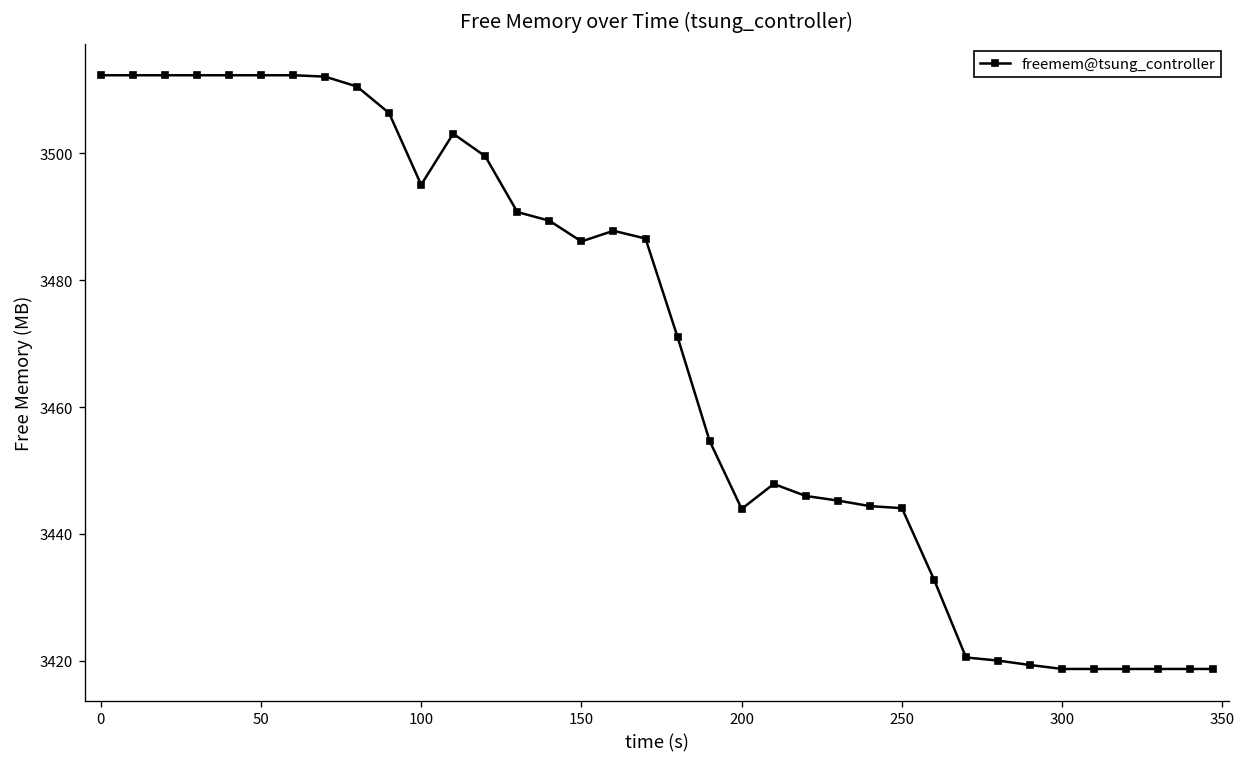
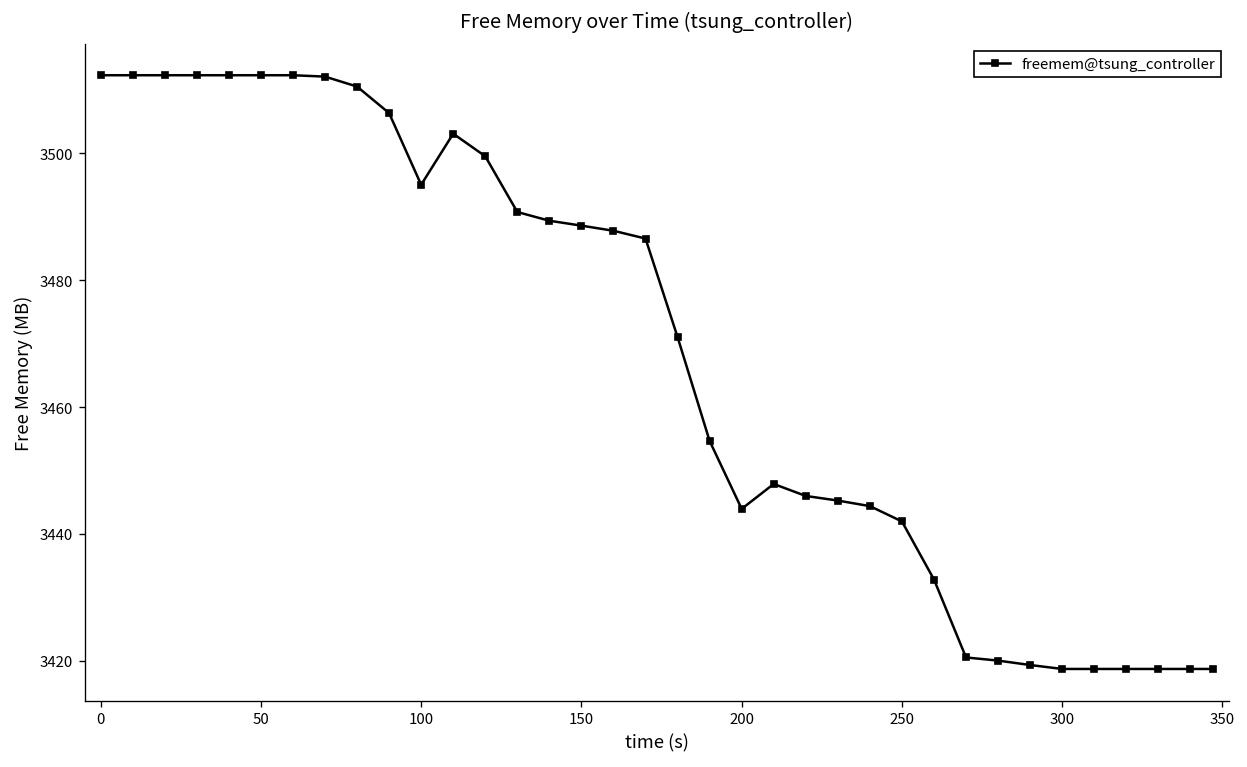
  {
    "0": 3512,
    "50": 3512,
    "100": 3495,
-   "150": 3486,
+   "150": 3489,
    "200": 3444,
-   "250": 3444,
+   "250": 3442,
    "300": 3419
  }
